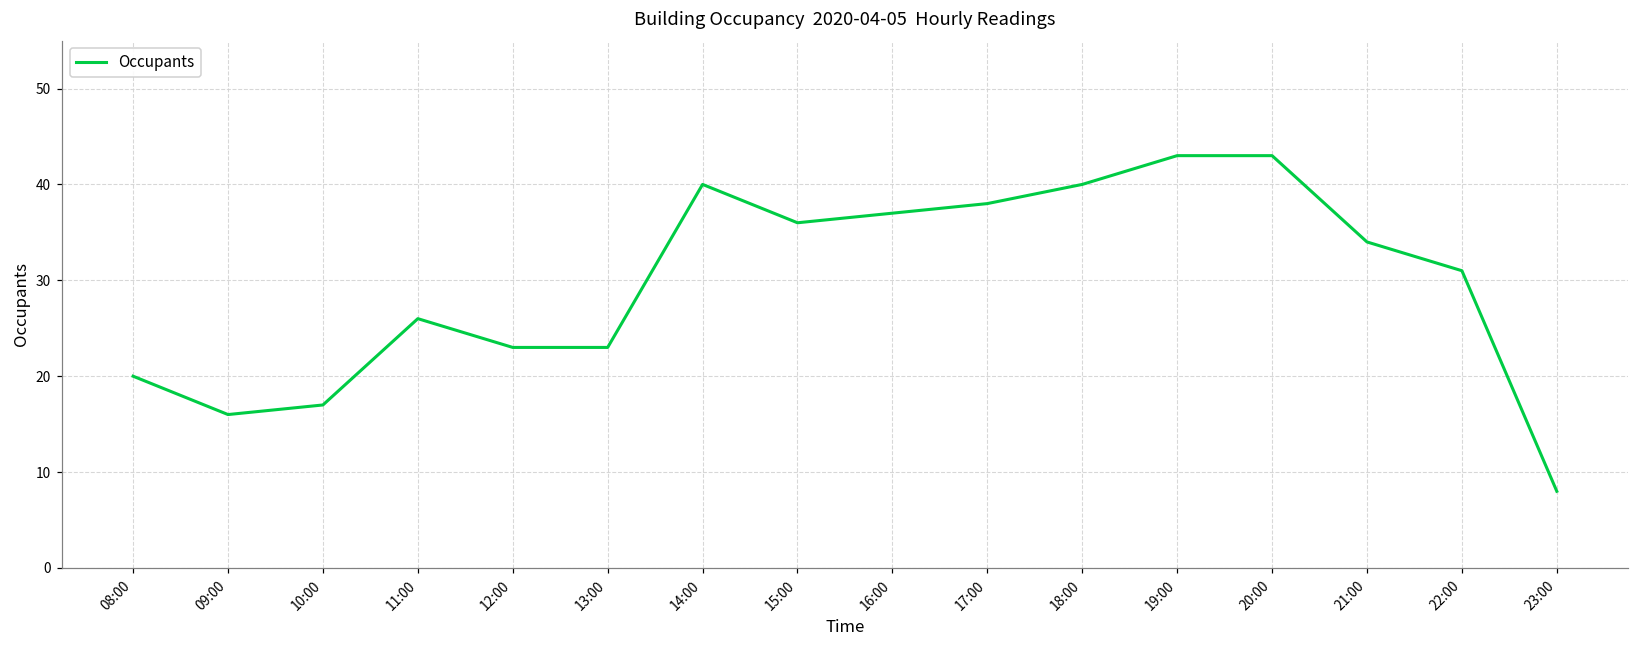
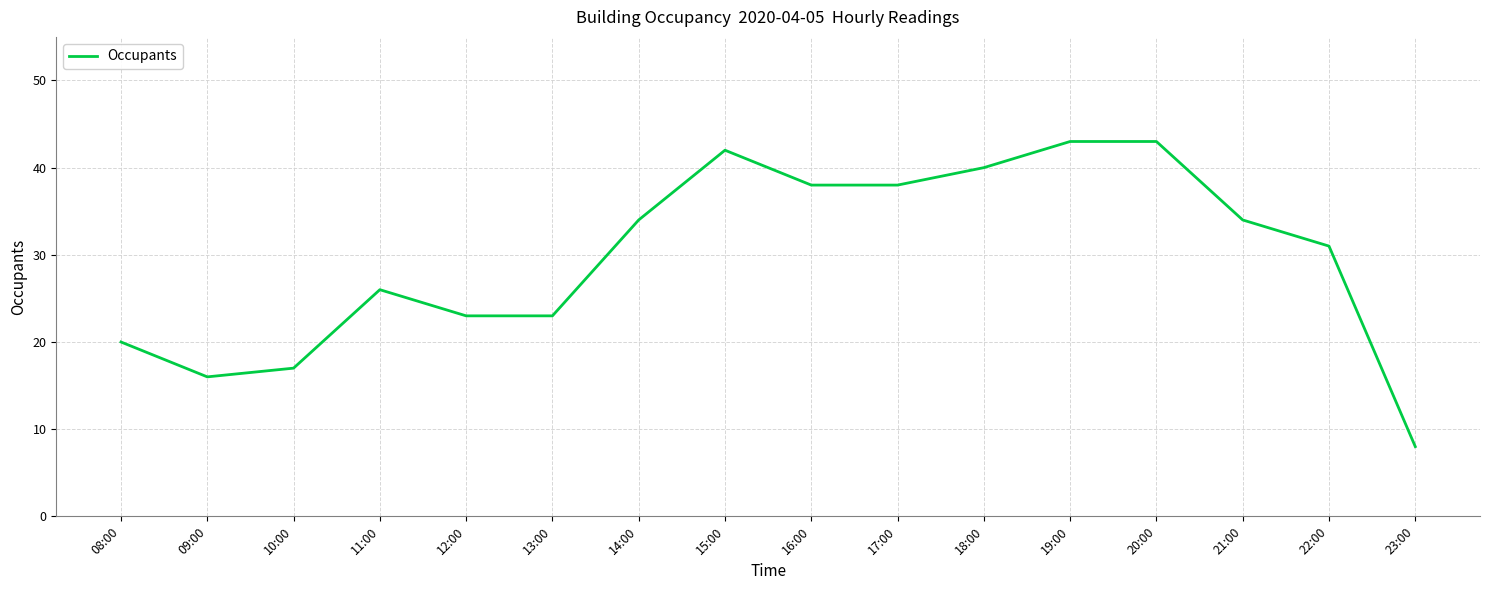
  {
    "08:00": 20,
    "09:00": 16,
    "10:00": 17,
    "11:00": 26,
    "12:00": 23,
    "13:00": 23,
-   "14:00": 40,
-   "15:00": 36,
-   "16:00": 37,
+   "14:00": 34,
+   "15:00": 42,
+   "16:00": 38,
    "17:00": 38,
    "18:00": 40,
    "19:00": 43,
    "20:00": 43,
    "21:00": 34,
    "22:00": 31,
    "23:00": 8
  }
